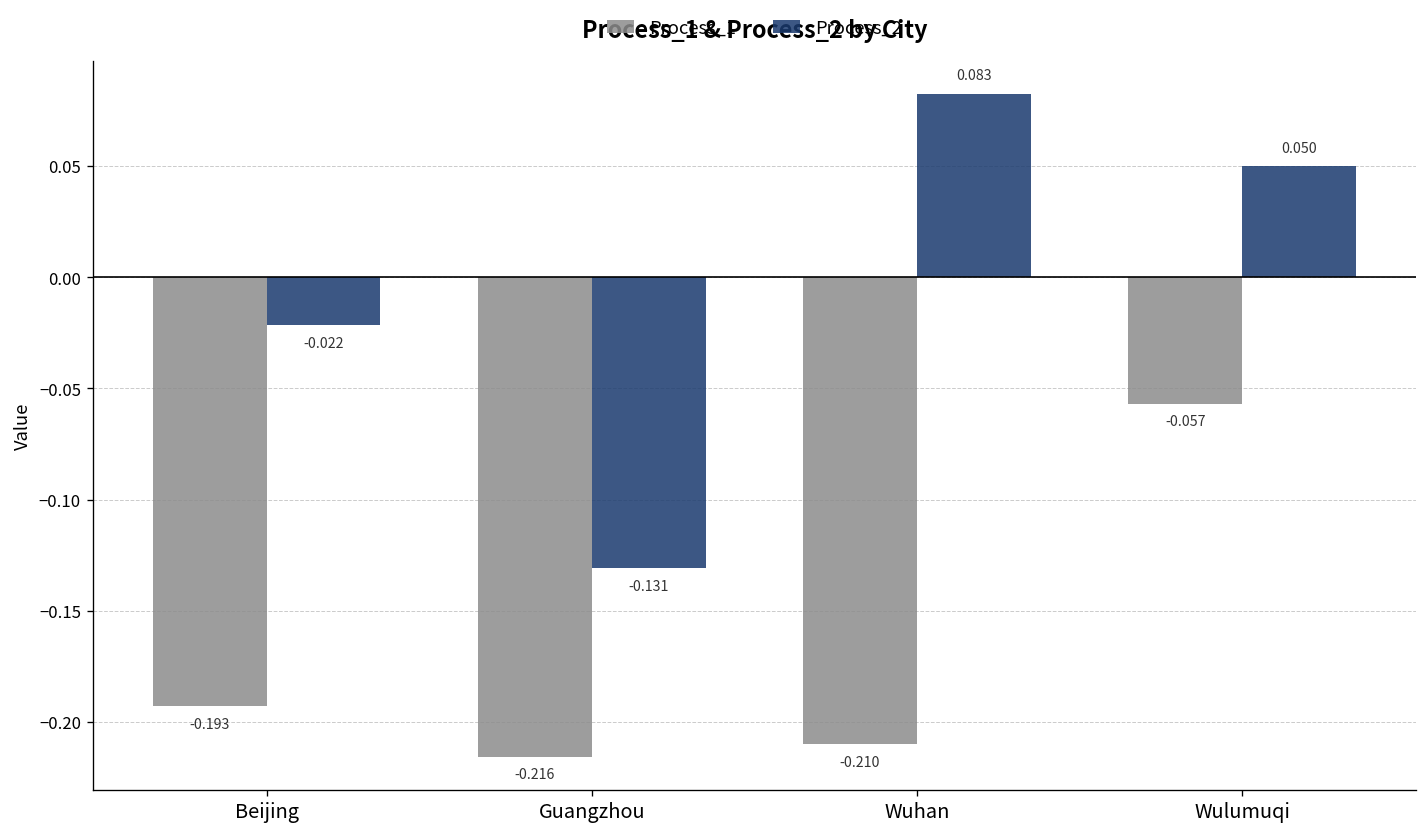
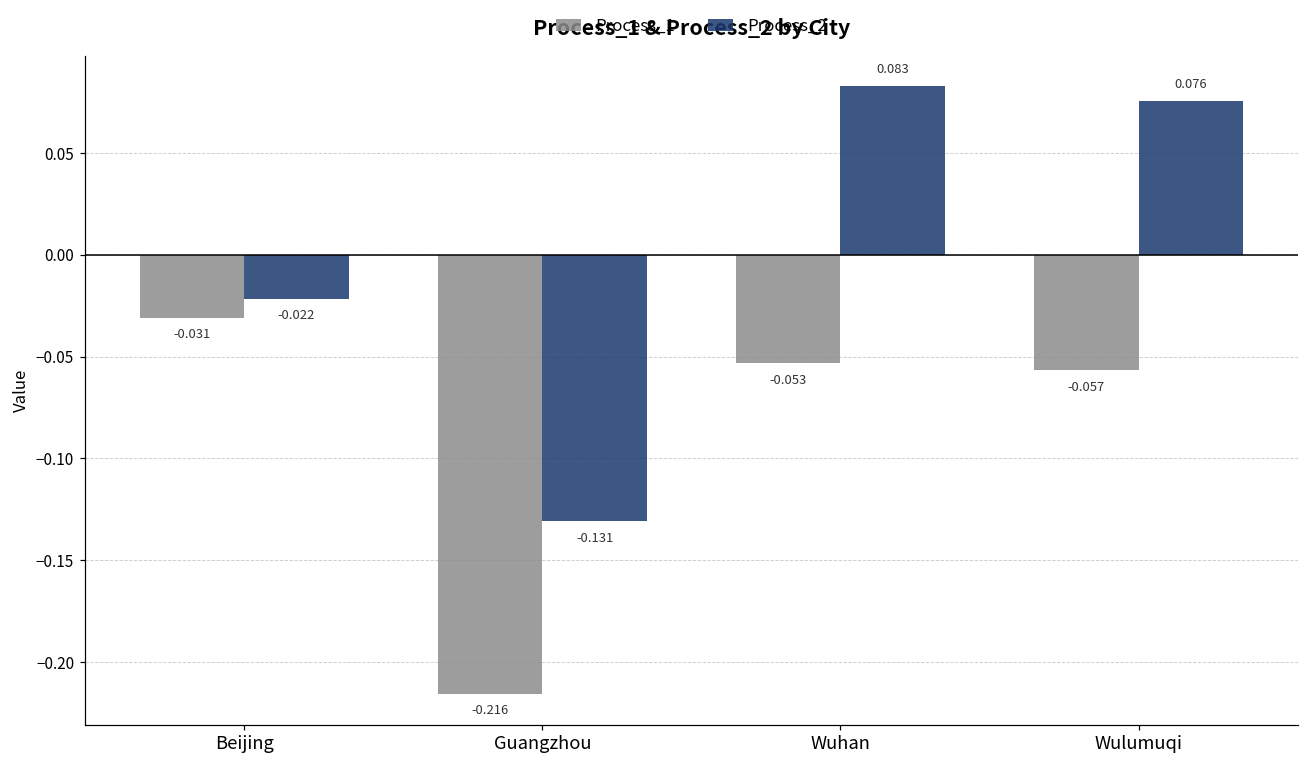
  {
    "Process_1": {
-     "Beijing": -0.193,
+     "Beijing": -0.031,
      "Guangzhou": -0.216,
-     "Wuhan": -0.210,
+     "Wuhan": -0.053,
      "Wulumuqi": -0.057
    },
    "Process_2": {
      "Beijing": -0.022,
      "Guangzhou": -0.131,
      "Wuhan": 0.083,
-     "Wulumuqi": 0.050
+     "Wulumuqi": 0.076
    }
  }
